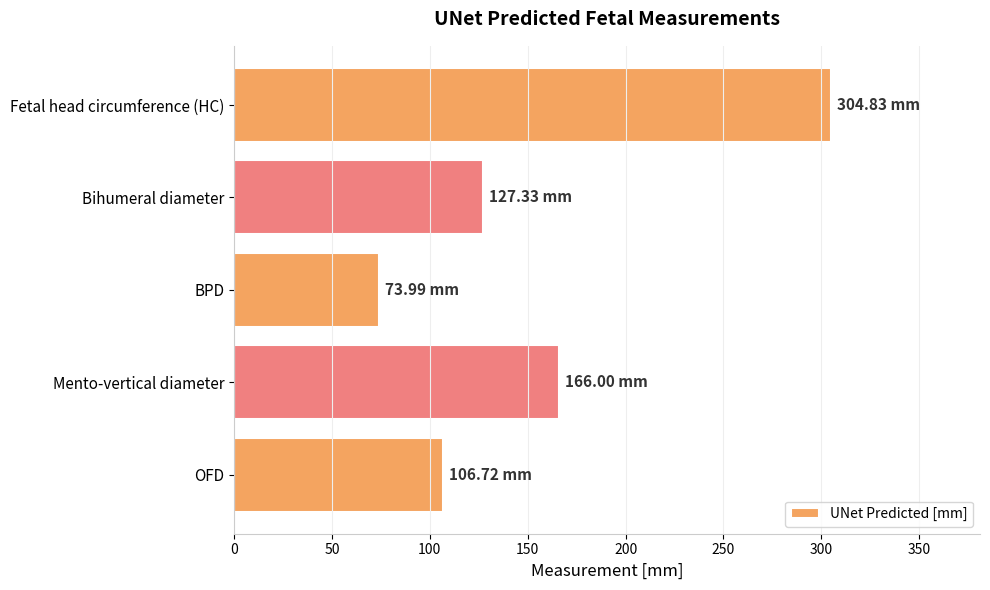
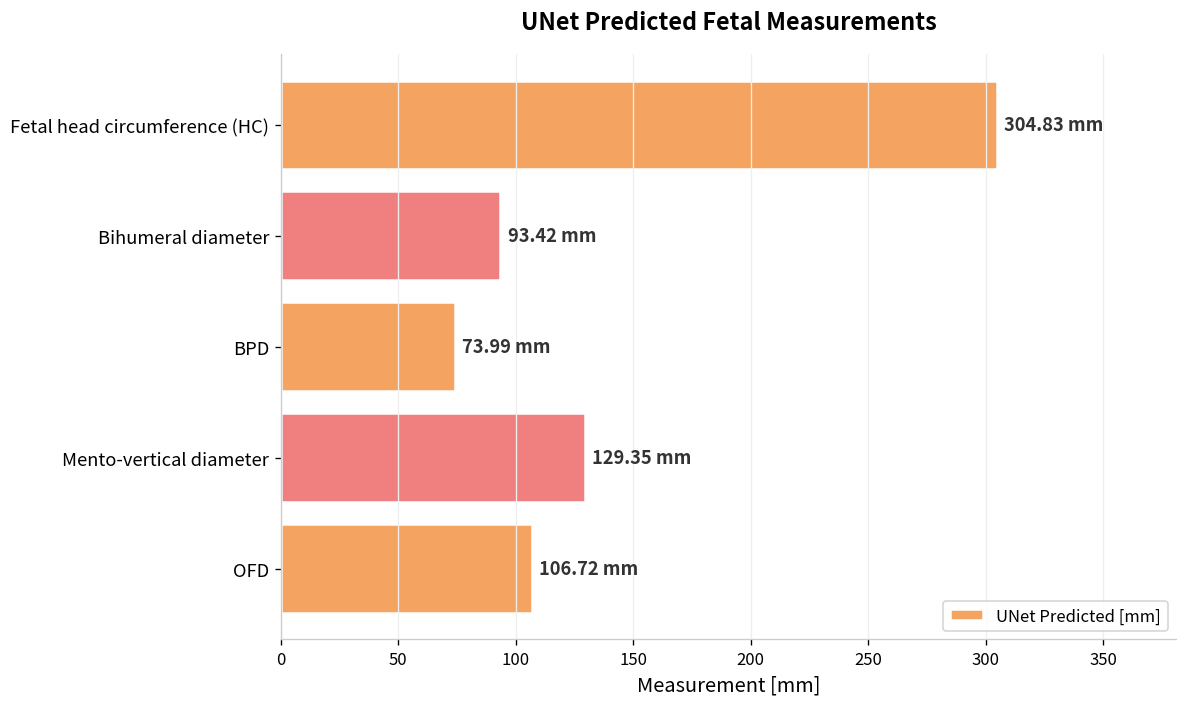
  {
    "Fetal head circumference (HC)": 304.83,
-   "Bihumeral diameter": 127.33,
+   "Bihumeral diameter": 93.42,
    "BPD": 73.99,
-   "Mento-vertical diameter": 166.00,
+   "Mento-vertical diameter": 129.35,
    "OFD": 106.72
  }
